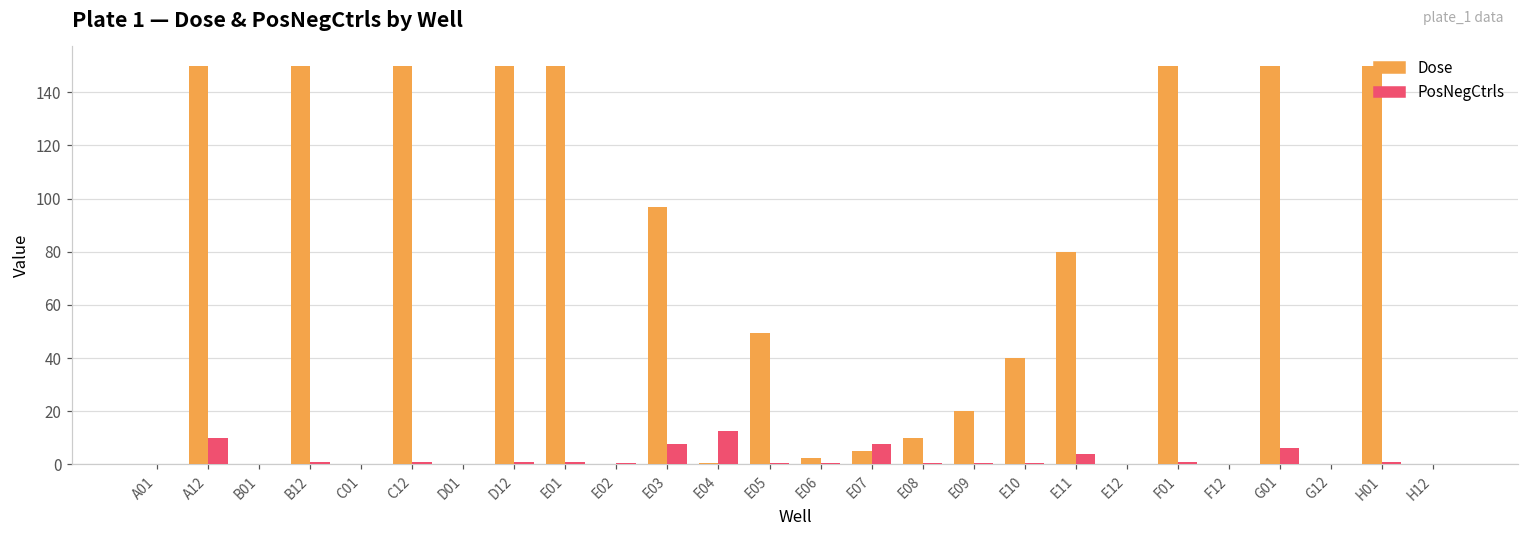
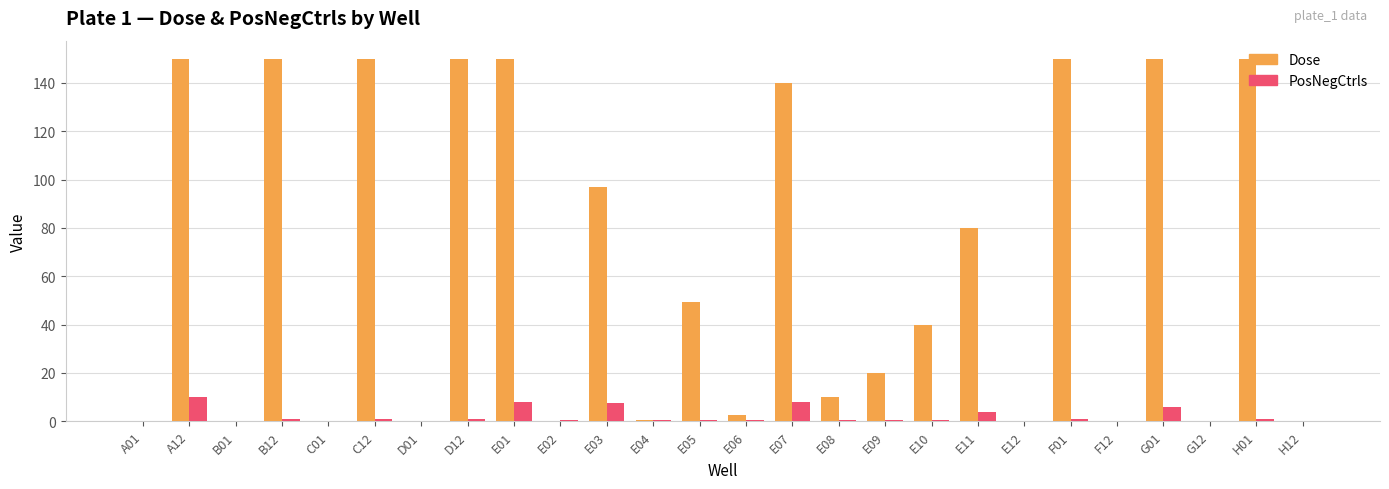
  {
    "Dose": {
      "A01": 0,
      "A12": 150,
      "B01": 0,
      "B12": 150,
      "C01": 0,
      "C12": 150,
      "D01": 0,
      "D12": 150,
      "E01": 150,
      "E02": 0,
      "E03": 97,
      "E05": 49,
      "E06": 3,
-     "E07": 5,
+     "E07": 140,
      "E08": 10,
      "E09": 20,
      "E10": 40,
      "E11": 80,
      "E12": 0,
      "F01": 150,
      "F12": 0,
      "G01": 150,
      "G12": 0,
      "H01": 150,
      "H12": 0
    },
    "PosNegCtrls": {
      "A01": 0,
      "A12": 10,
      "B01": 0,
      "C01": 0,
      "D01": 0,
-     "E01": 1,
+     "E01": 8,
      "E03": 8,
-     "E04": 12,
+     "E04": 1,
      "E07": 8,
      "E11": 4,
      "E12": 0,
      "F12": 0,
      "G01": 6,
      "G12": 0,
      "H12": 0
    }
  }
